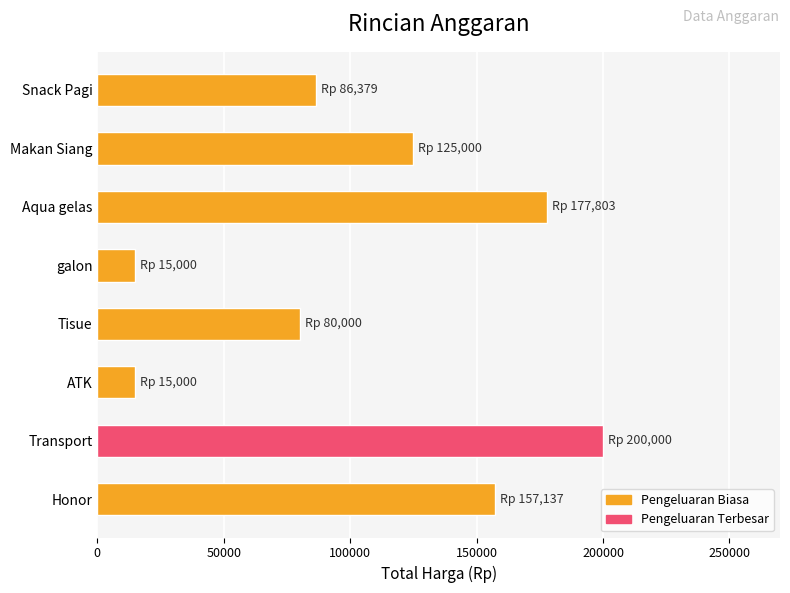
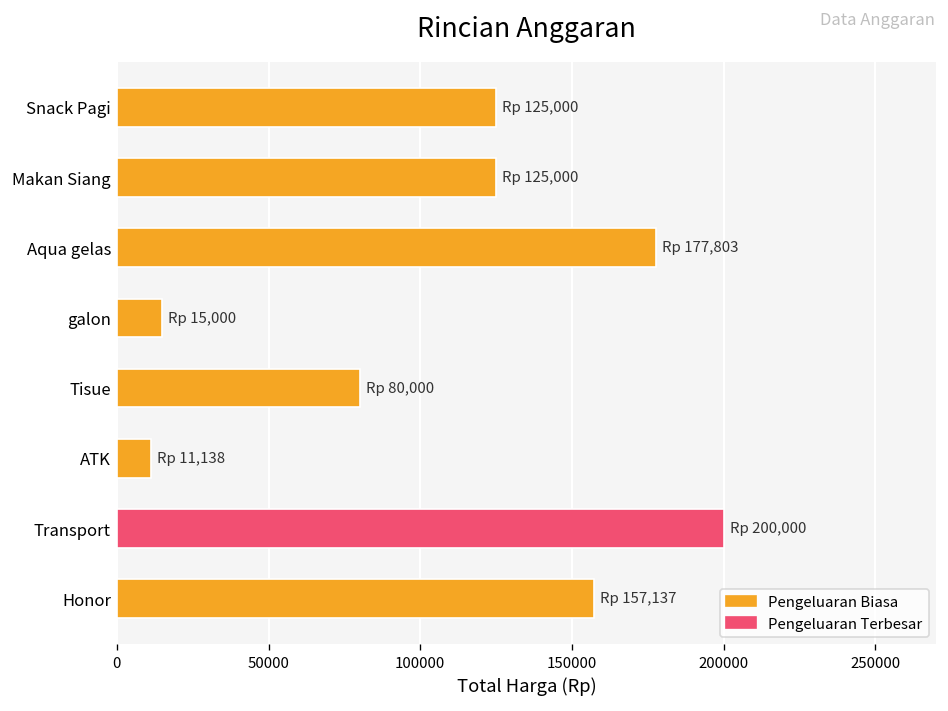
  {
-   "Snack Pagi": "86,379",
+   "Snack Pagi": "125,000",
    "Makan Siang": "125,000",
    "Aqua gelas": "177,803",
    "galon": "15,000",
    "Tisue": "80,000",
-   "ATK": "15,000",
+   "ATK": "11,138",
    "Transport": "200,000",
    "Honor": "157,137"
  }
